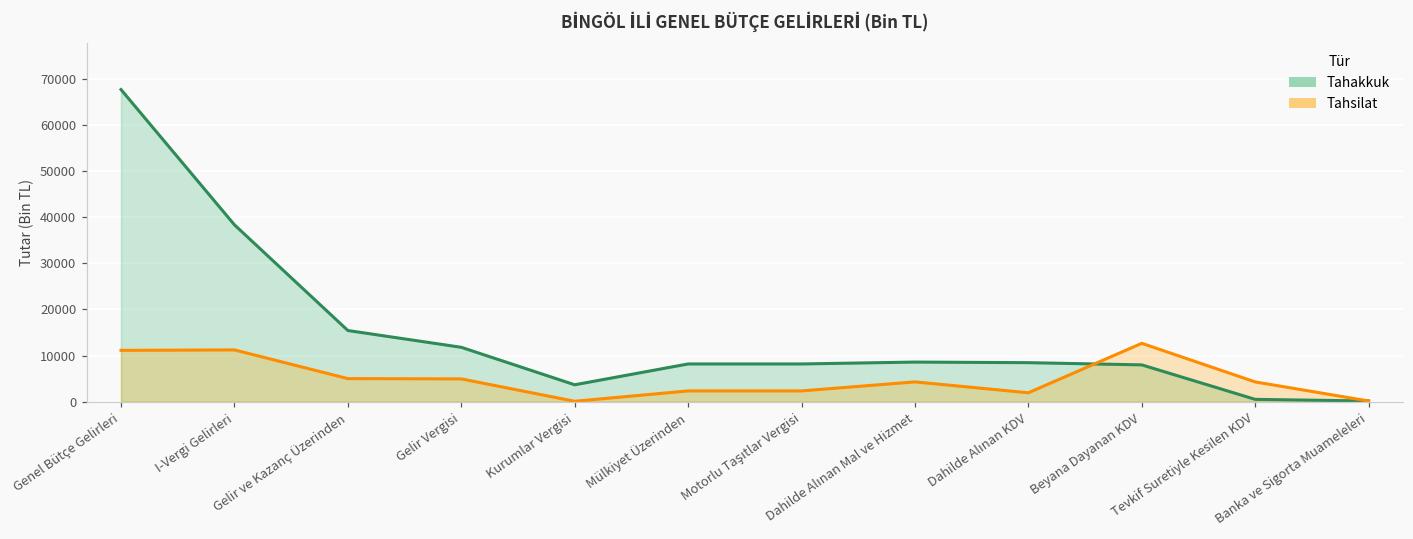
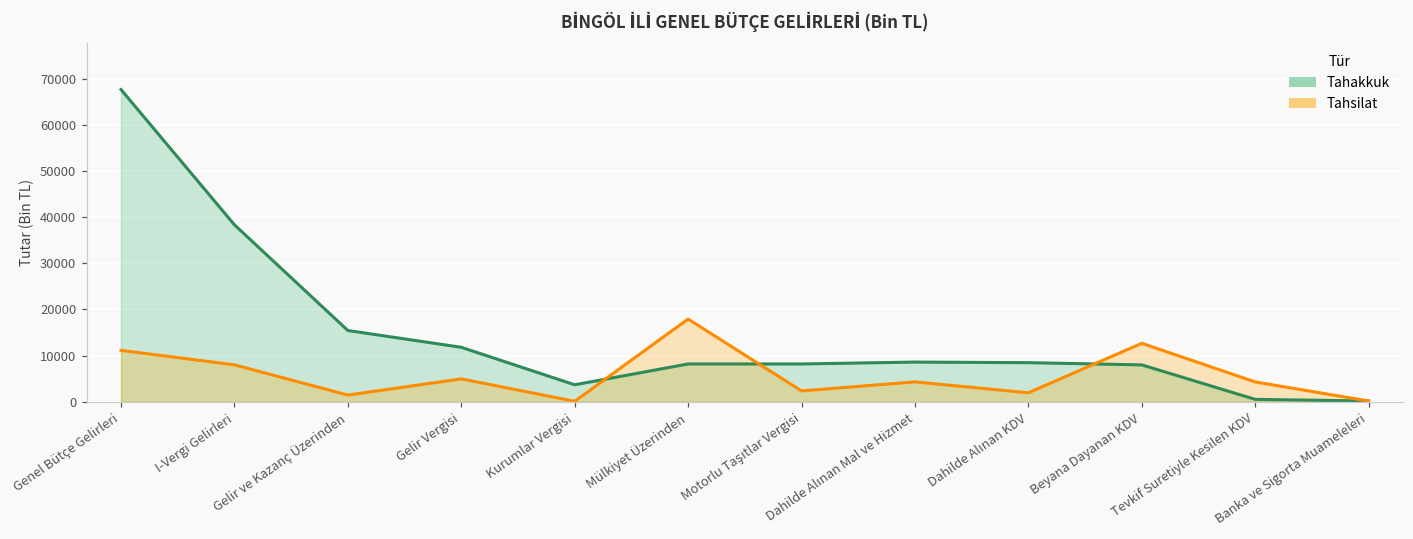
  {
    "Tahsilat": {
      "Genel Bütçe Gelirleri": 11000,
-     "I-Vergi Gelirleri": 11000,
-     "Gelir ve Kazanç Üzerinden": 5000,
+     "I-Vergi Gelirleri": 8000,
+     "Gelir ve Kazanç Üzerinden": 1000,
      "Gelir Vergisi": 5000,
      "Kurumlar Vergisi": 0,
-     "Mülkiyet Üzerinden": 2000,
+     "Mülkiyet Üzerinden": 18000,
      "Motorlu Taşıtlar Vergisi": 2000,
      "Dahilde Alınan Mal ve Hizmet": 4000,
      "Dahilde Alınan KDV": 2000,
      "Beyana Dayanan KDV": 13000,
      "Tevkif Suretiyle Kesilen KDV": 4000
    }
  }
